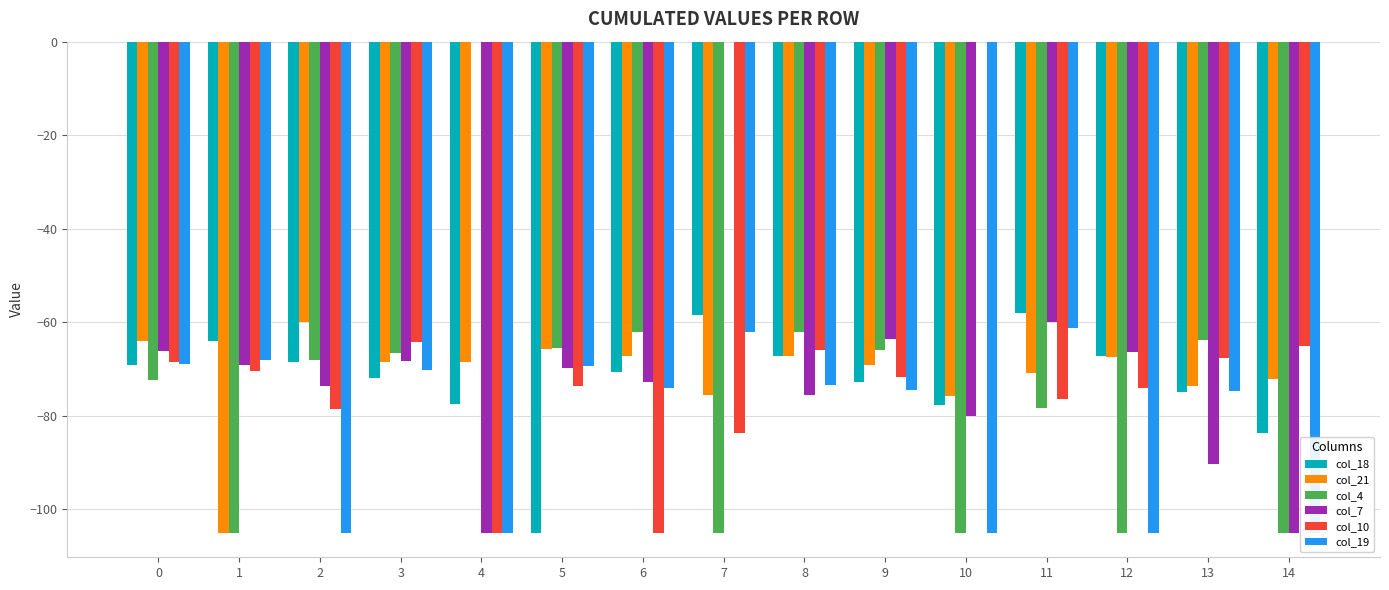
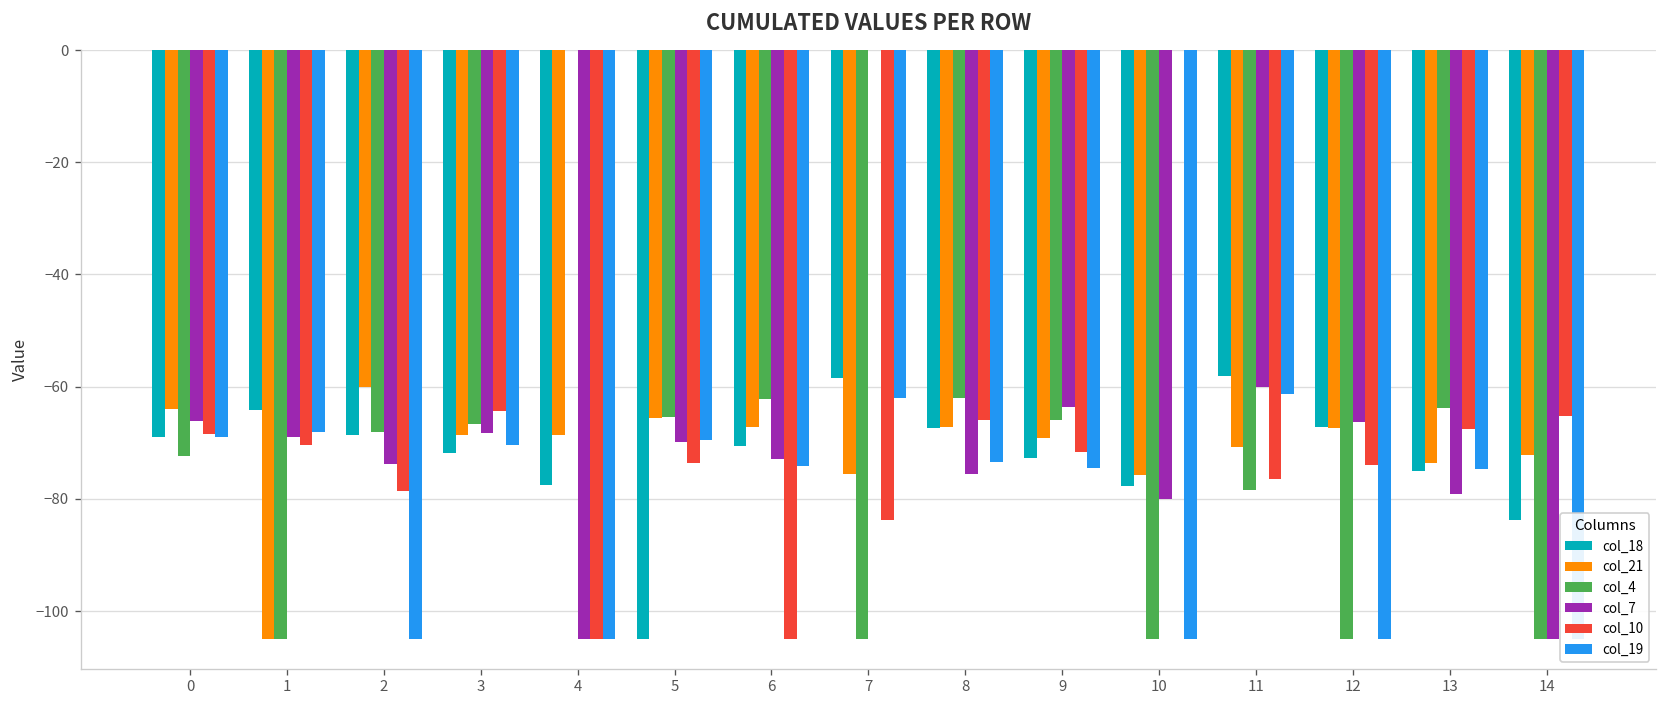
  {
    "col_18": {
      "0": -69,
      "1": -64,
      "2": -69,
      "3": -72,
      "4": -78,
      "5": -105,
      "6": -71,
      "7": -58,
      "8": -67,
      "9": -73,
      "10": -78,
      "11": -58,
      "12": -67,
      "13": -75,
      "14": -84
    },
    "col_21": {
      "0": -64,
      "1": -105,
      "2": -60,
      "3": -69,
      "4": -69,
      "5": -66,
      "6": -67,
      "7": -76,
      "8": -67,
      "9": -69,
      "10": -76,
      "11": -71,
      "12": -67,
      "13": -74,
      "14": -72
    },
    "col_4": {
      "0": -72,
      "1": -105,
      "2": -68,
      "3": -67,
      "4": 0,
      "5": -65,
      "6": -62,
      "7": -105,
      "8": -62,
      "9": -66,
      "10": -105,
      "11": -78,
      "12": -105,
      "13": -64,
      "14": -105
    },
    "col_7": {
      "0": -66,
      "1": -69,
      "2": -74,
      "3": -68,
      "4": -105,
      "5": -70,
      "6": -73,
      "7": 0,
      "8": -76,
      "9": -64,
      "10": -80,
      "11": -60,
      "12": -66,
-     "13": -90,
+     "13": -79,
      "14": -105
    },
    "col_10": {
      "0": -69,
      "1": -70,
      "2": -79,
      "3": -64,
      "4": -105,
      "5": -74,
      "6": -105,
      "7": -84,
      "8": -66,
      "9": -72,
      "10": 0,
      "11": -76,
      "12": -74,
      "13": -68,
      "14": -65
    },
    "col_19": {
      "0": -69,
      "1": -68,
      "2": -105,
      "3": -70,
      "4": -105,
      "5": -69,
      "6": -74,
      "7": -62,
      "8": -73,
      "9": -74,
      "10": -105,
      "11": -61,
      "12": -105,
      "13": -75
    }
  }
